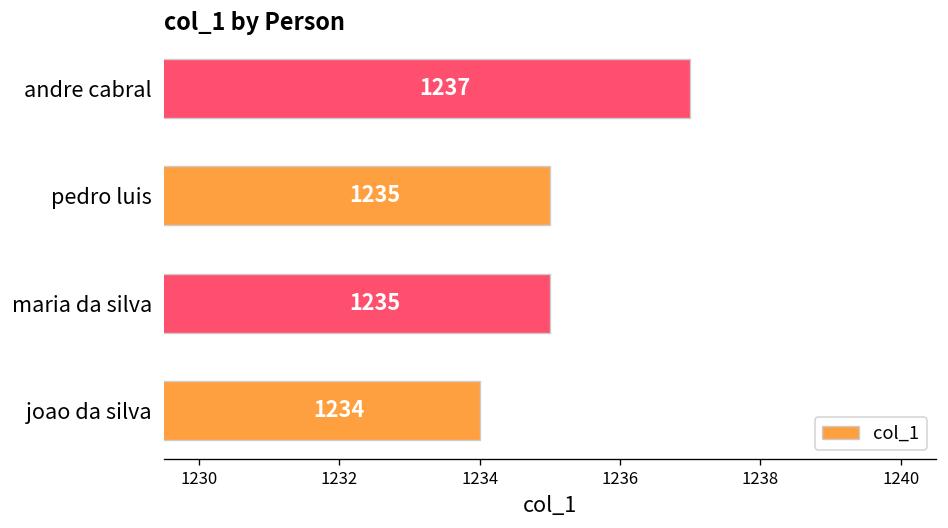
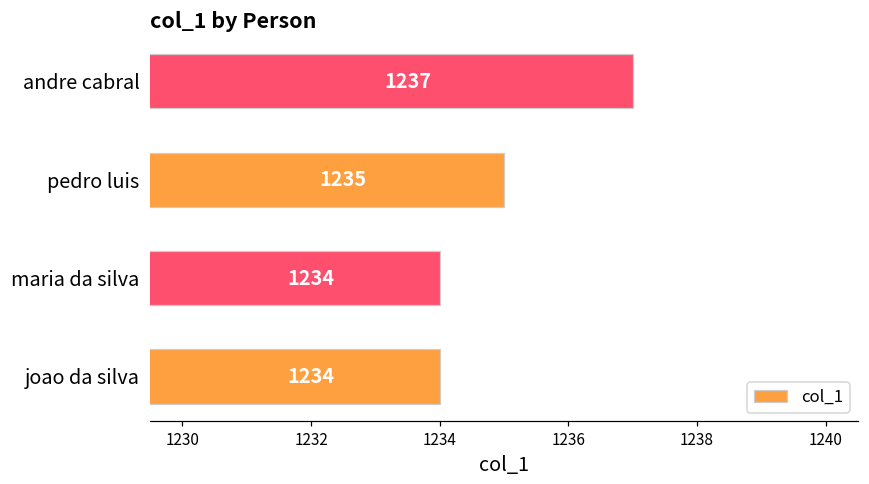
  {
    "andre cabral": 1237,
    "pedro luis": 1235,
-   "maria da silva": 1235,
+   "maria da silva": 1234,
    "joao da silva": 1234
  }
